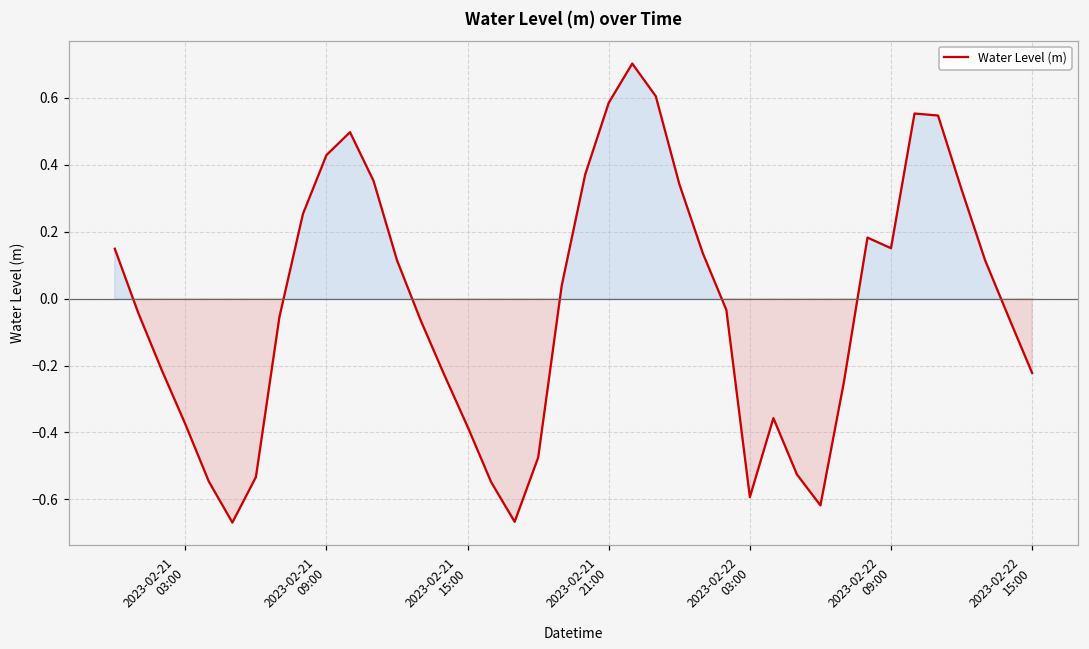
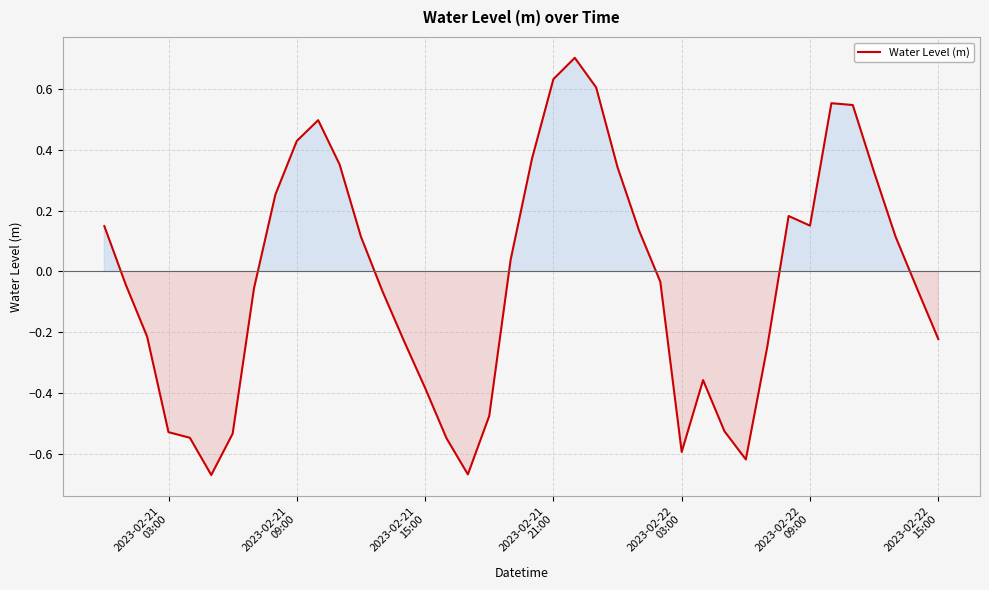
  {
-   "2023-02-21 03:00": -0.38,
+   "2023-02-21 03:00": -0.53,
    "2023-02-21 09:00": 0.43,
    "2023-02-21 15:00": -0.38,
-   "2023-02-21 21:00": 0.59,
+   "2023-02-21 21:00": 0.63,
    "2023-02-22 03:00": -0.59,
    "2023-02-22 09:00": 0.15,
    "2023-02-22 15:00": -0.22
  }
